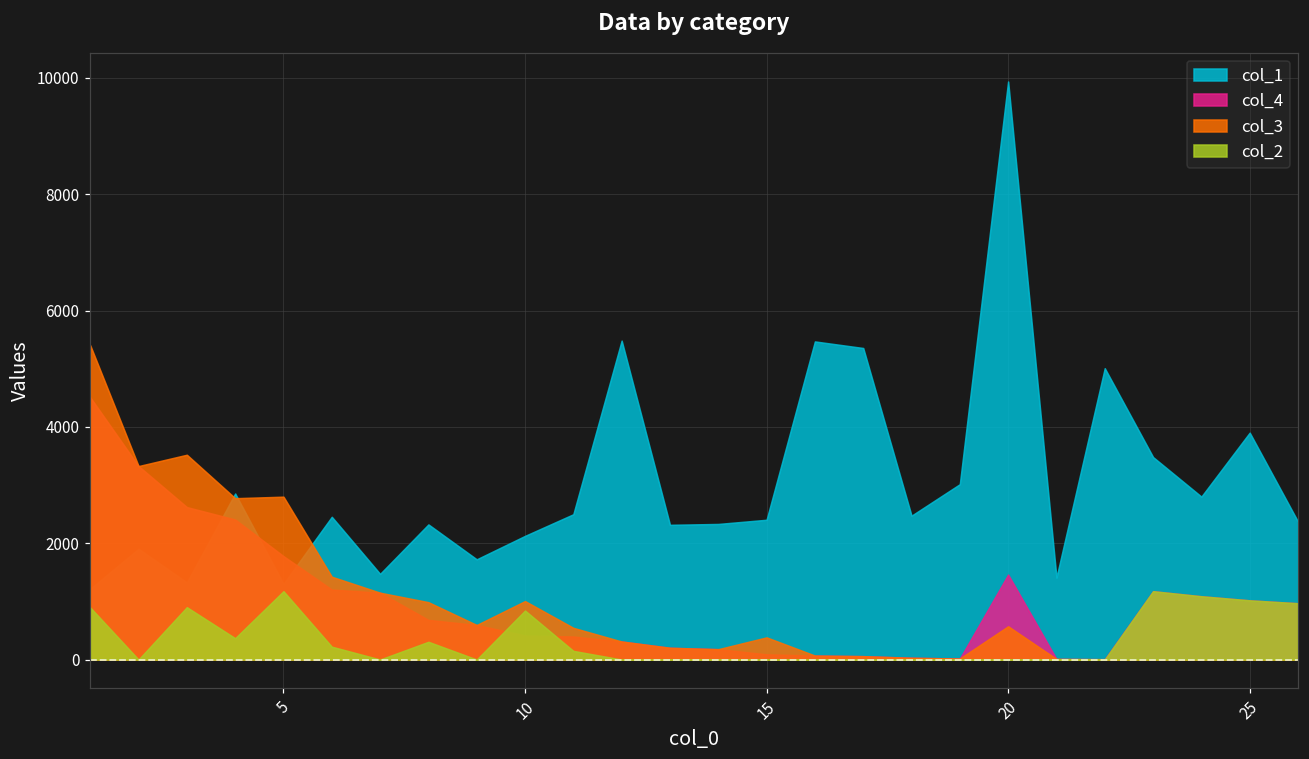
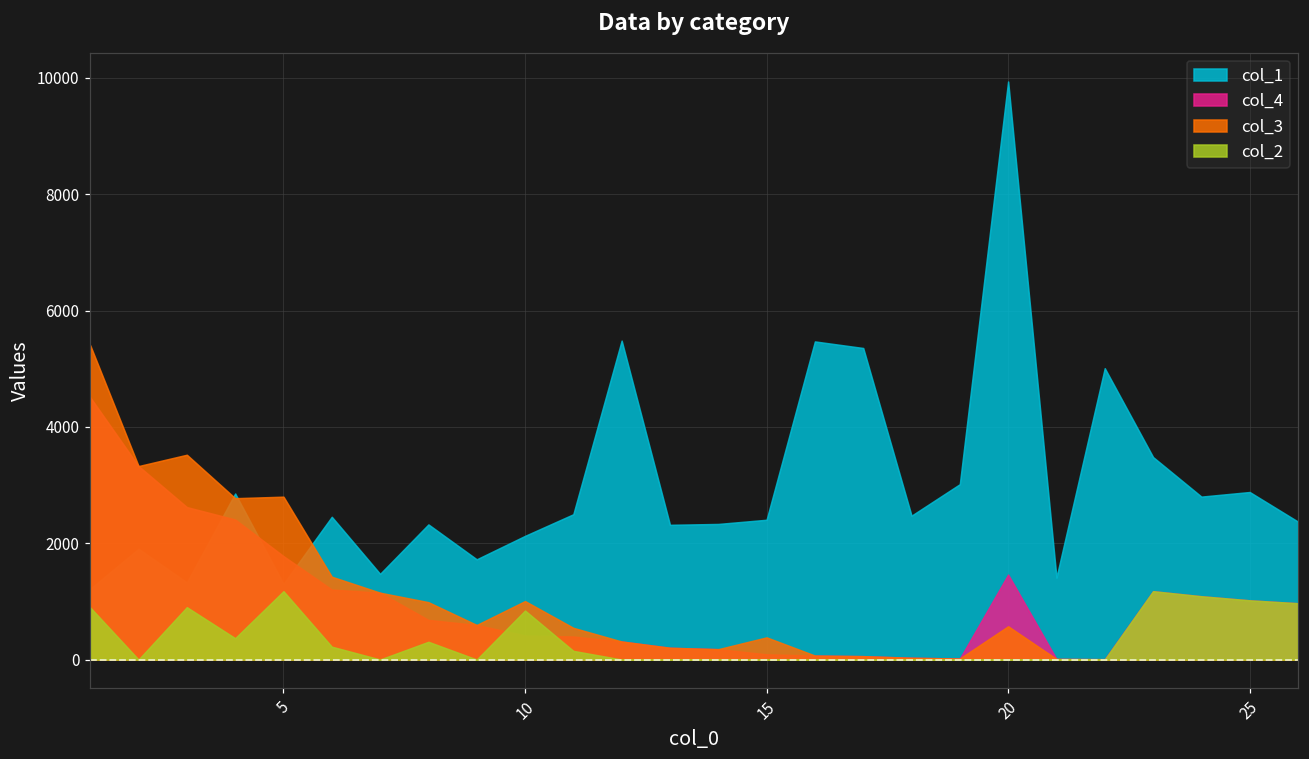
  {
    "col_1": {
      "5": 1300,
      "10": 2100,
      "15": 2400,
      "20": 9900,
-     "25": 3900
+     "25": 2900
    },
    "col_4": {
      "5": 1800,
      "10": 400,
      "15": 100,
      "20": 1500
    },
    "col_3": {
      "5": 2800,
      "10": 1000,
      "15": 400,
      "20": 600,
      "25": 0
    },
    "col_2": {
      "5": 1200,
      "10": 800,
      "15": 0,
      "20": 0
    }
  }
